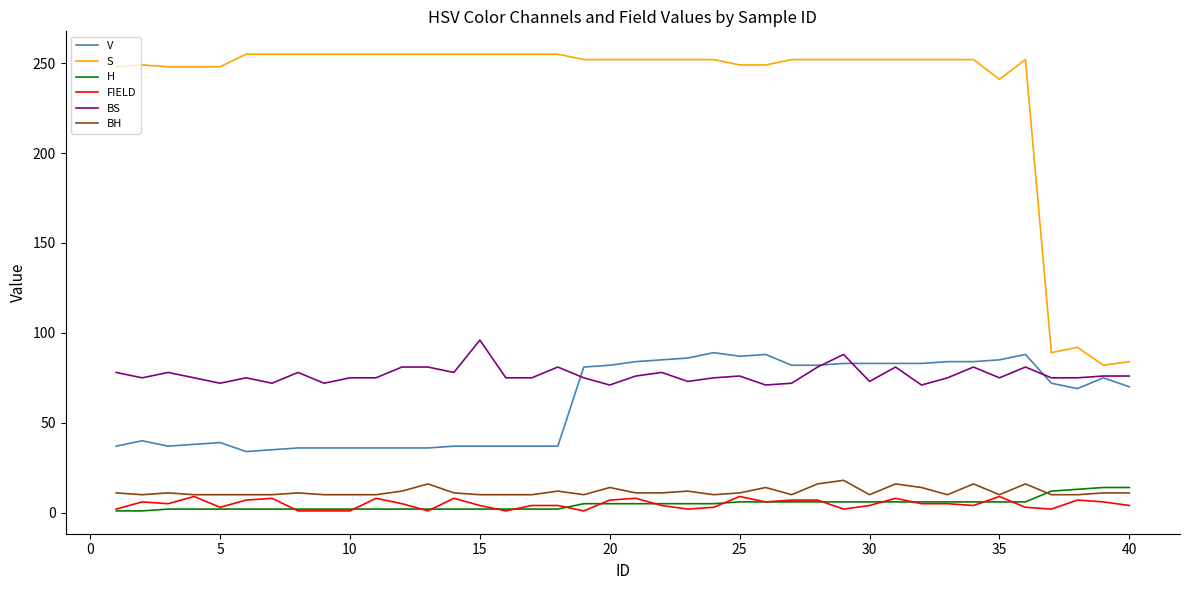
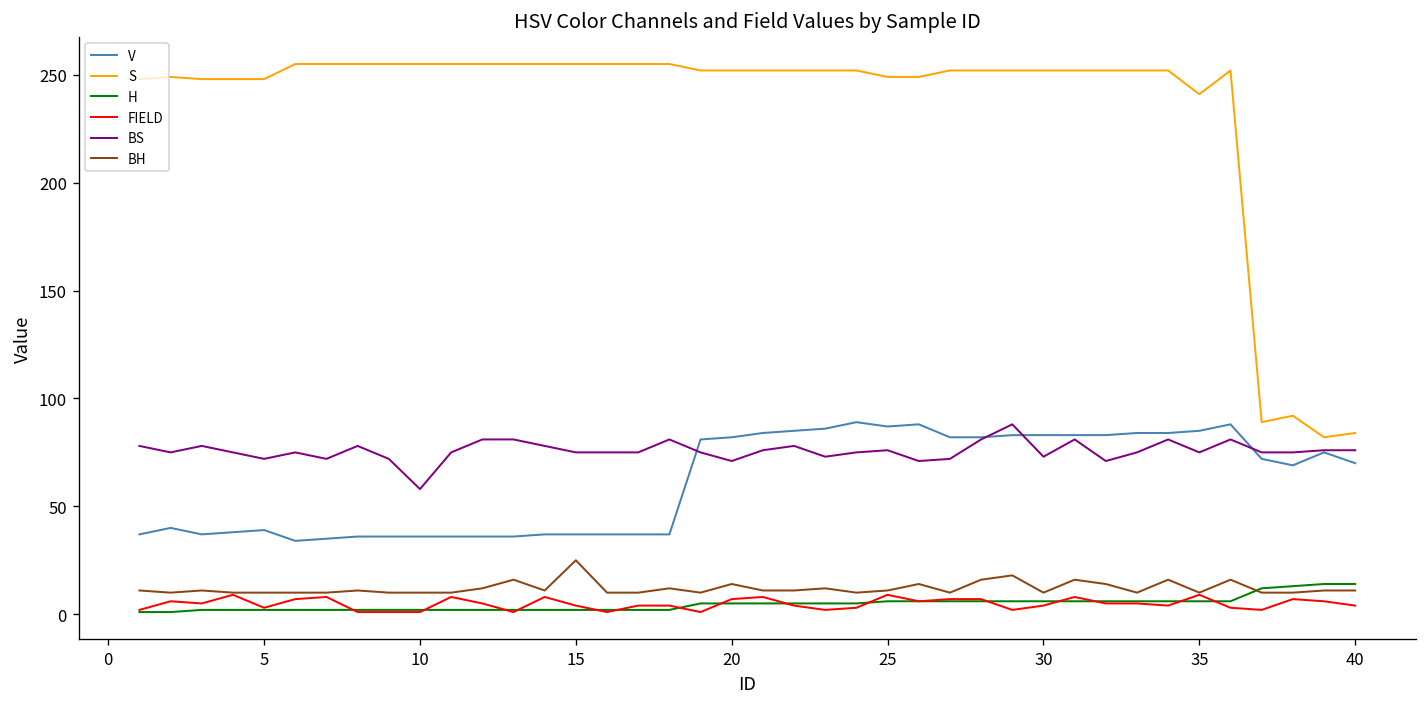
  {
    "V": {
      "5": 39,
      "10": 36,
      "15": 37,
      "20": 82,
      "25": 87,
      "30": 83,
      "35": 85,
      "40": 70
    },
    "S": {
      "5": 248,
      "10": 255,
      "15": 255,
      "20": 252,
      "25": 249,
      "30": 252,
      "35": 241,
      "40": 84
    },
    "H": {
      "15": 2,
      "20": 5,
      "25": 6,
      "30": 6,
      "35": 6,
      "40": 14
    },
    "FIELD": {
      "15": 4,
      "20": 7,
      "25": 9,
      "30": 4,
      "40": 4
    },
    "BS": {
      "5": 72,
-     "10": 75,
-     "15": 96,
+     "10": 58,
+     "15": 75,
      "20": 71,
      "25": 76,
      "30": 73,
      "35": 75,
      "40": 76
    },
    "BH": {
      "5": 10,
      "10": 10,
-     "15": 10,
+     "15": 25,
      "20": 14,
      "25": 11,
      "30": 10,
      "40": 11
    }
  }
